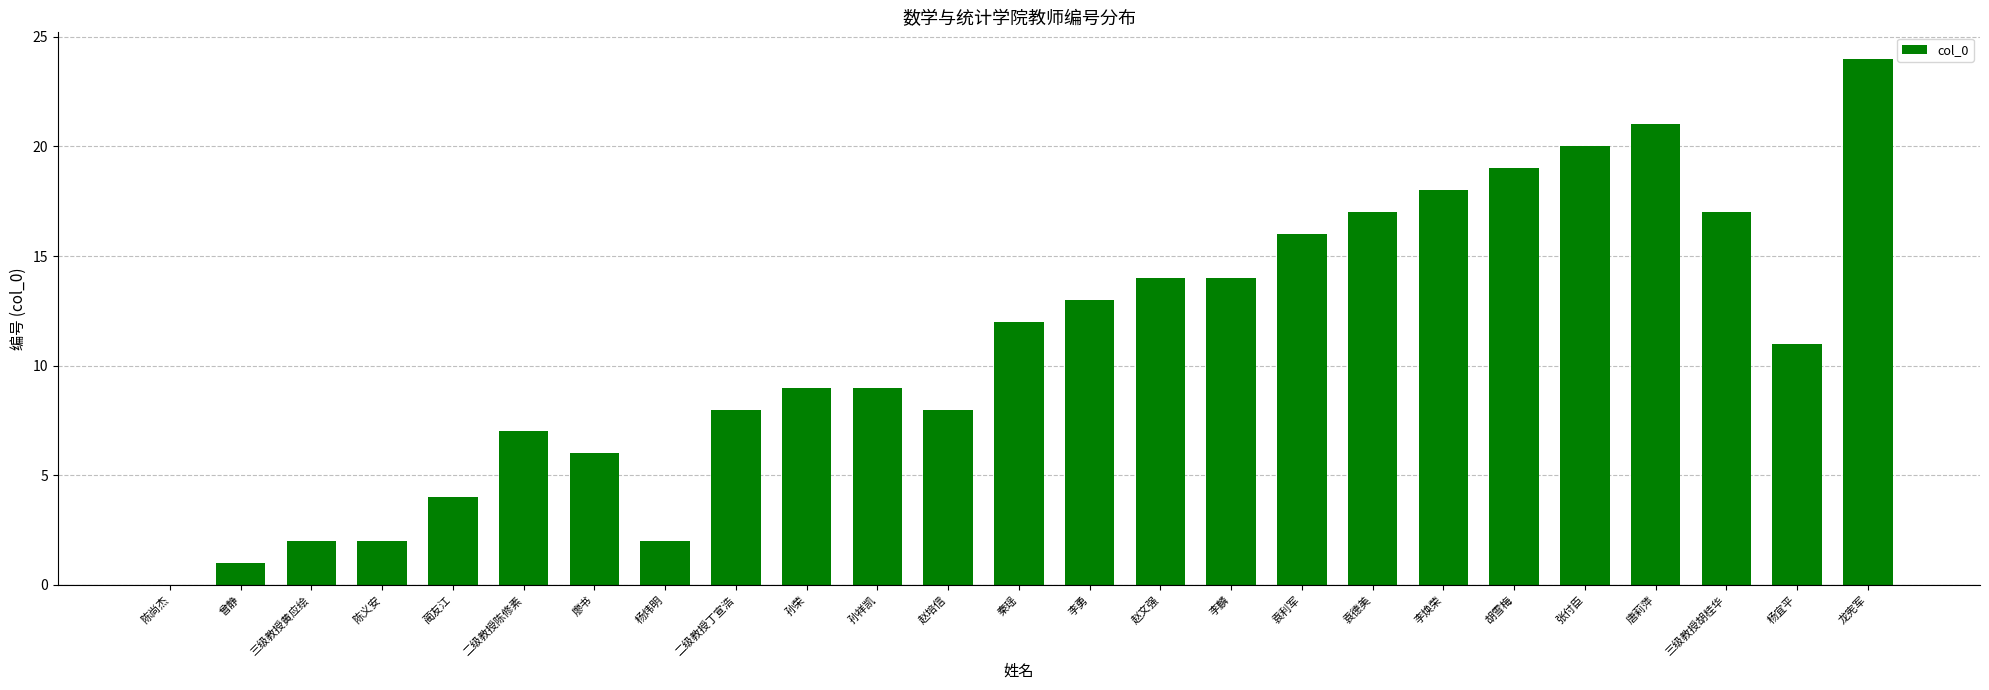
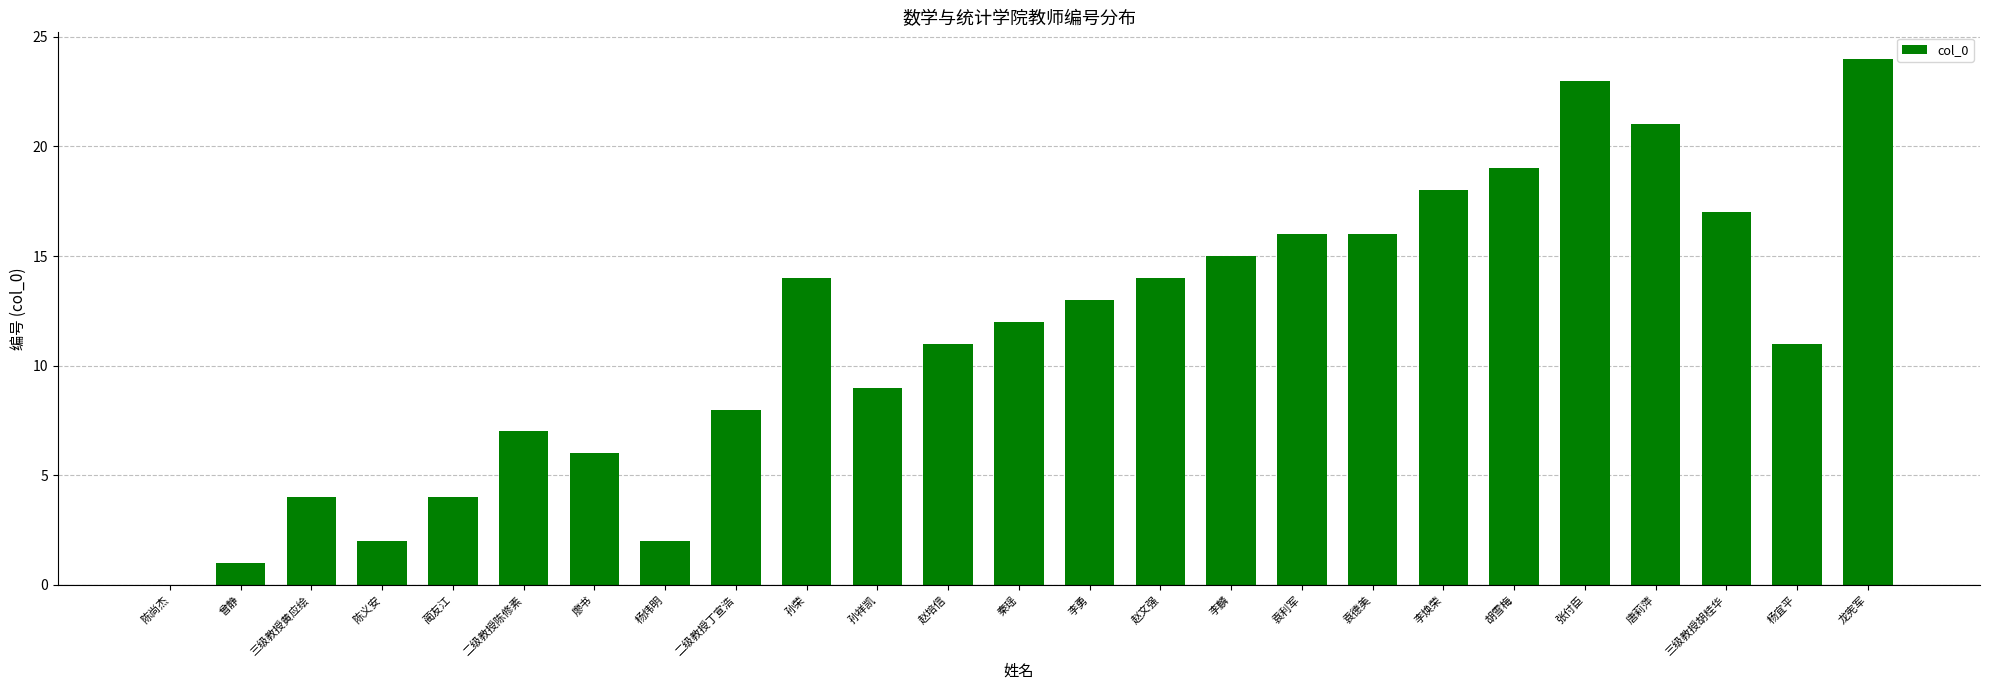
  {
    "陈尚杰": 0,
    "曾静": 1,
-   "三级教授黄应绘": 2,
+   "三级教授黄应绘": 4,
    "陈义安": 2,
    "蔺友江": 4,
    "二级教授陈修素": 7,
    "廖书": 6,
    "杨炜明": 2,
    "二级教授丁宣浩": 8,
-   "孙荣": 9,
+   "孙荣": 14,
    "孙祥凯": 9,
-   "赵培信": 8,
+   "赵培信": 11,
    "秦瑶": 12,
    "李勇": 13,
    "赵文强": 14,
-   "李麟": 14,
+   "李麟": 15,
    "袁利军": 16,
-   "袁德美": 17,
+   "袁德美": 16,
    "李焕荣": 18,
    "胡雪梅": 19,
-   "张付臣": 20,
+   "张付臣": 23,
    "唐莉萍": 21,
    "三级教授胡桂华": 17,
    "杨宜平": 11,
    "龙宪军": 24
  }
